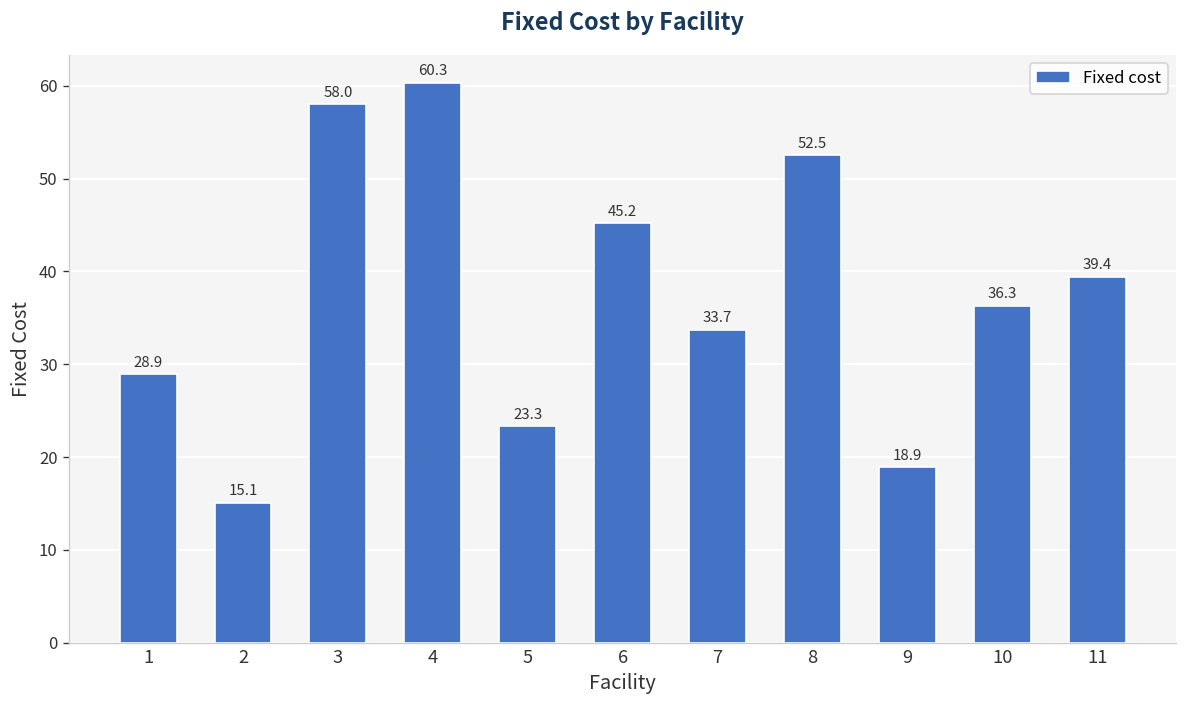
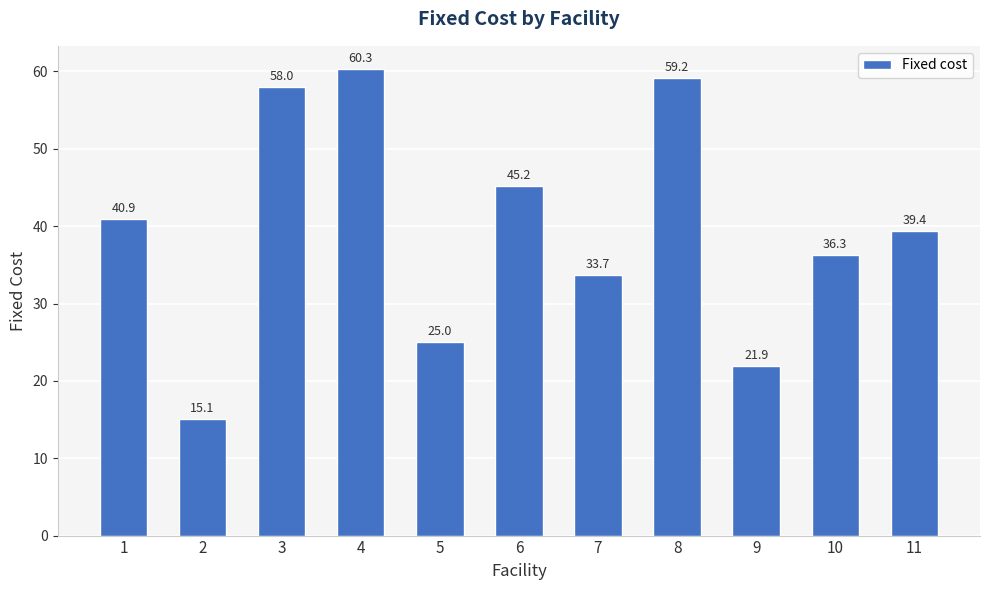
  {
-   "1": 28.9,
+   "1": 40.9,
    "2": 15.1,
    "3": 58.0,
    "4": 60.3,
-   "5": 23.3,
+   "5": 25.0,
    "6": 45.2,
    "7": 33.7,
-   "8": 52.5,
-   "9": 18.9,
+   "8": 59.2,
+   "9": 21.9,
    "10": 36.3,
    "11": 39.4
  }
